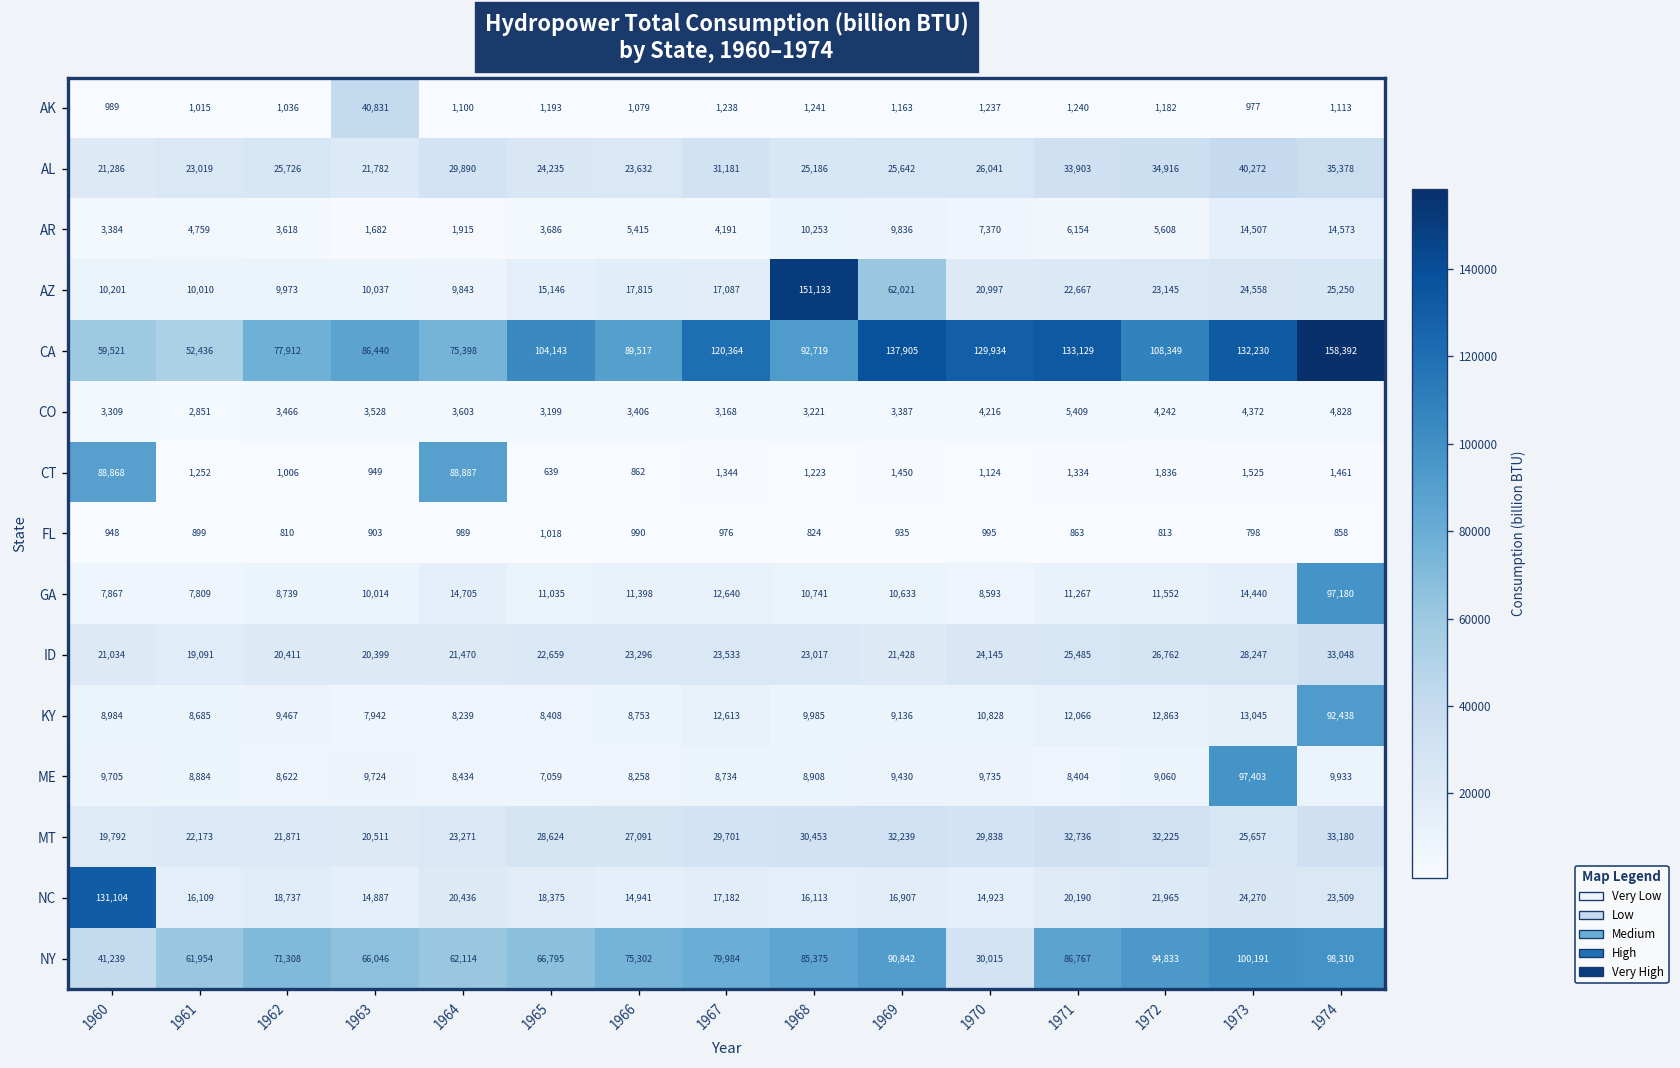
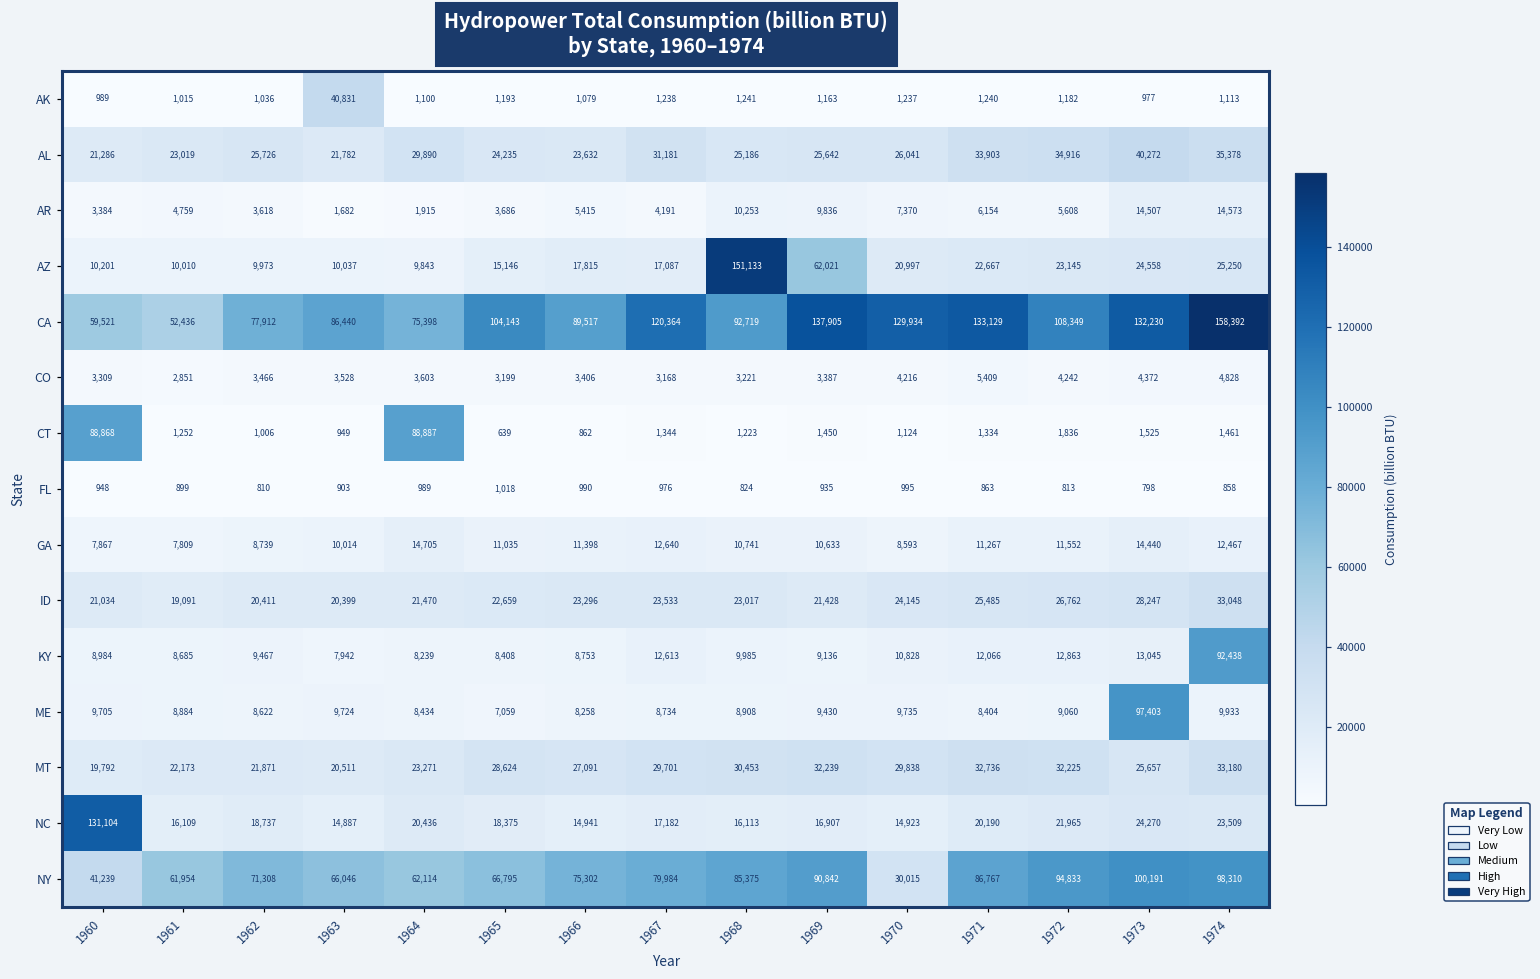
  {
    "GA": {
      "1960": "7,867",
      "1961": "7,809",
      "1962": "8,739",
      "1963": "10,014",
      "1964": "14,705",
      "1965": "11,035",
      "1966": "11,398",
      "1967": "12,640",
      "1968": "10,741",
      "1969": "10,633",
      "1970": "8,593",
      "1971": "11,267",
      "1972": "11,552",
      "1973": "14,440",
-     "1974": "97,180"
+     "1974": "12,467"
    }
  }
